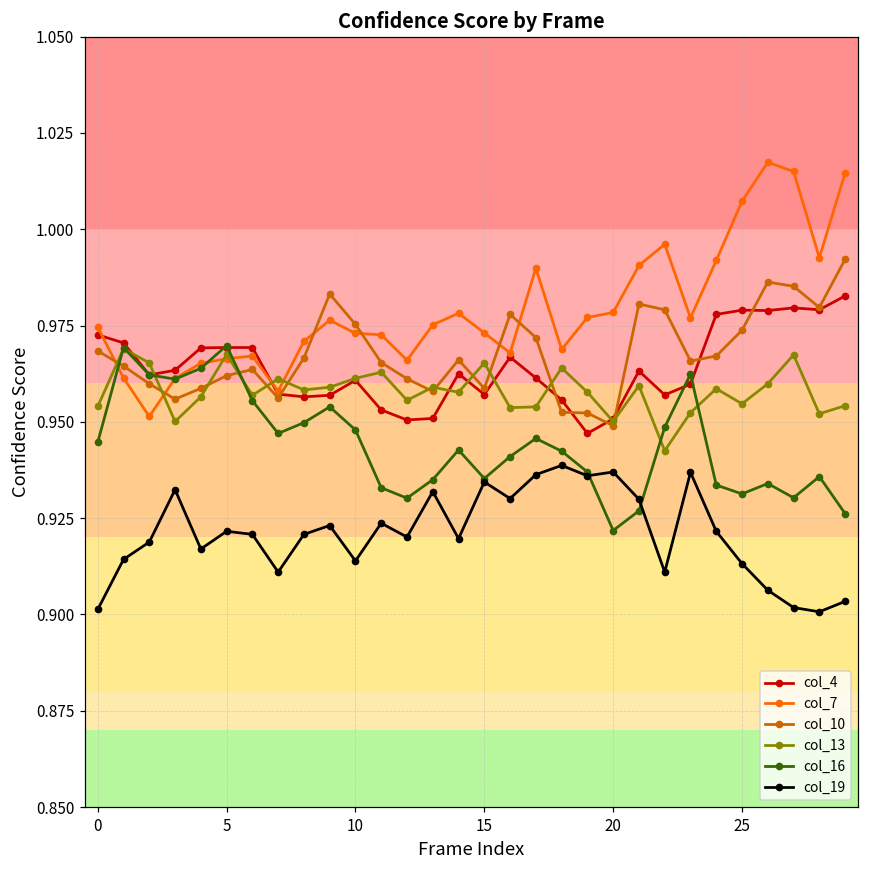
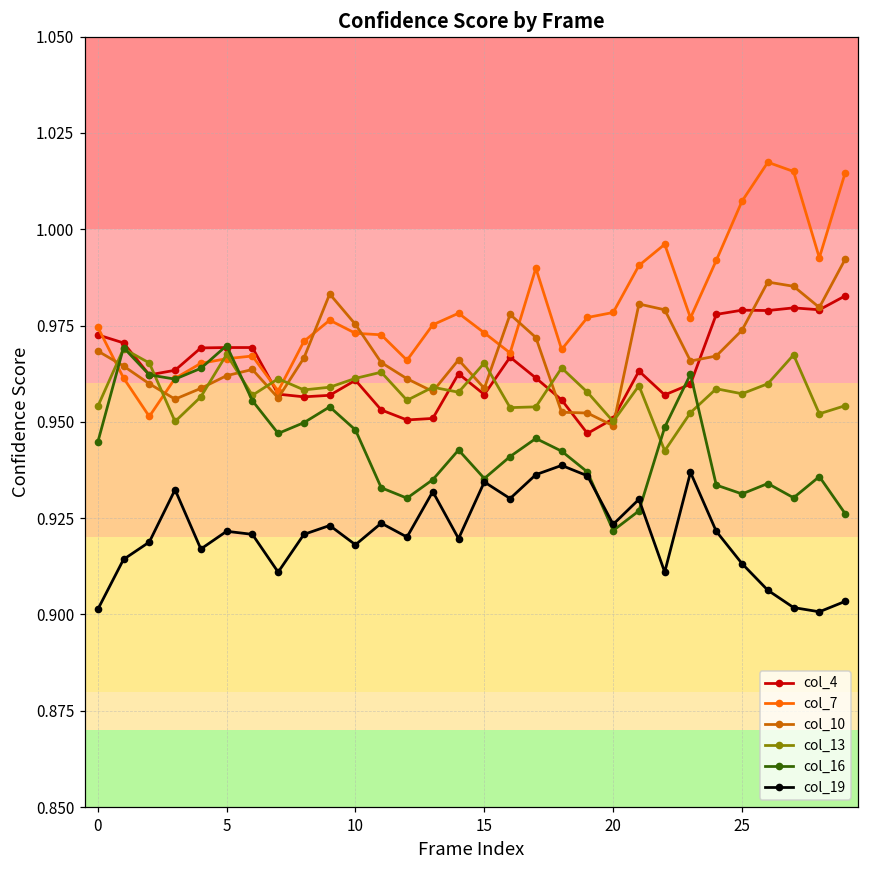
  {
    "col_4": {
      "0": 0.973,
      "15": 0.957,
      "25": 0.979
    },
    "col_13": {
      "0": 0.954,
      "5": 0.968,
      "15": 0.965,
-     "25": 0.955
+     "25": 0.957
    },
    "col_16": {
      "0": 0.945,
      "10": 0.948,
      "15": 0.935,
      "20": 0.922,
      "25": 0.931
    },
    "col_19": {
      "0": 0.901,
      "5": 0.922,
-     "10": 0.914,
+     "10": 0.918,
      "15": 0.934,
-     "20": 0.937,
+     "20": 0.923,
      "25": 0.913
    }
  }
